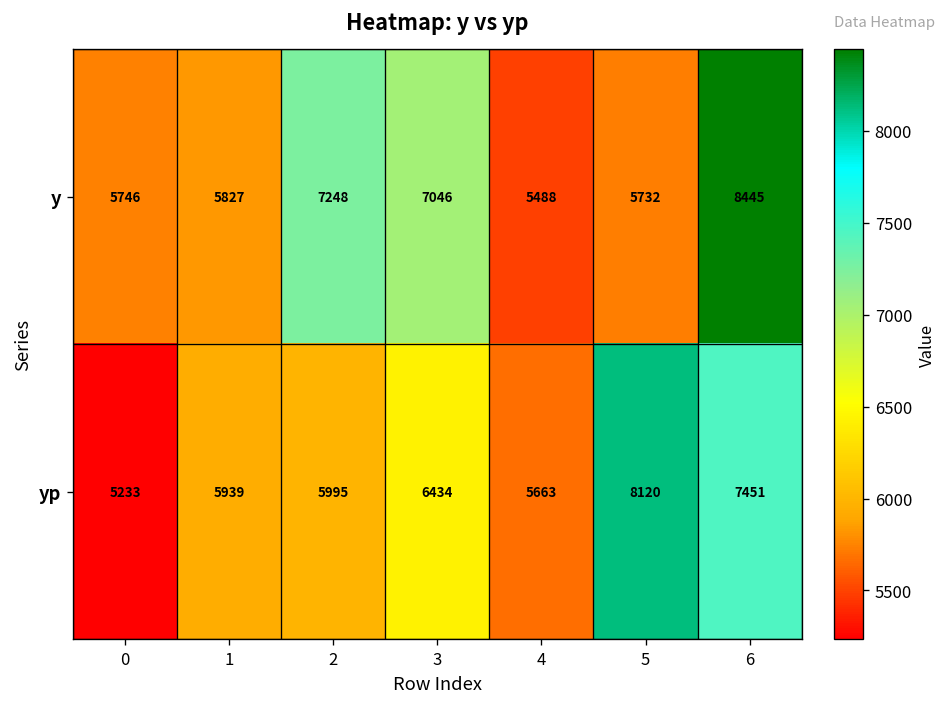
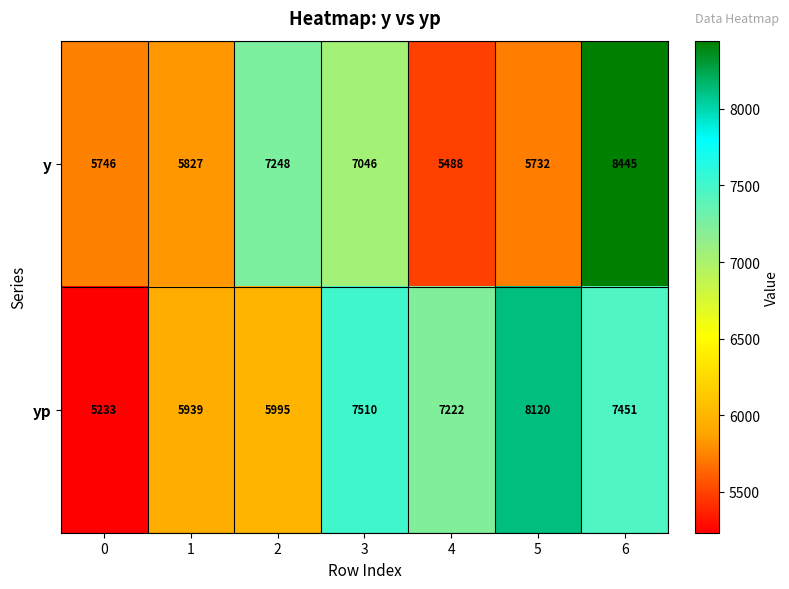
  {
    "y": {
      "0": 5746,
      "1": 5827,
      "2": 7248,
      "3": 7046,
      "4": 5488,
      "5": 5732,
      "6": 8445
    },
    "yp": {
      "0": 5233,
      "1": 5939,
      "2": 5995,
-     "3": 6434,
-     "4": 5663,
+     "3": 7510,
+     "4": 7222,
      "5": 8120,
      "6": 7451
    }
  }
